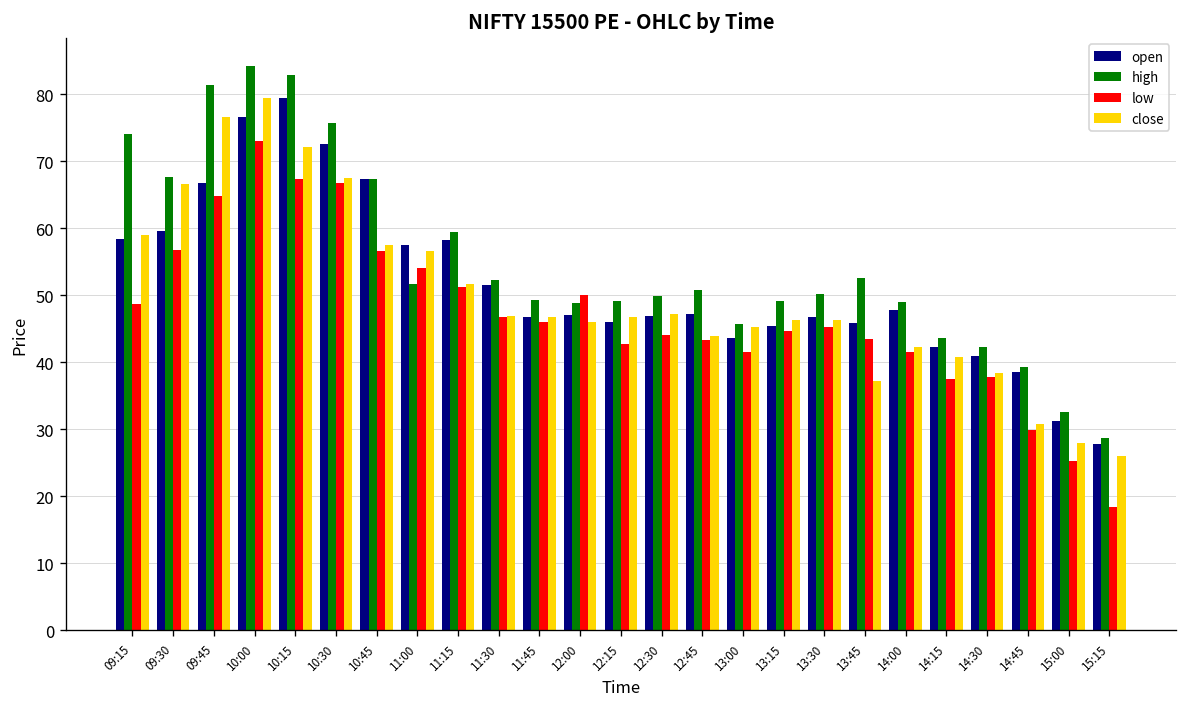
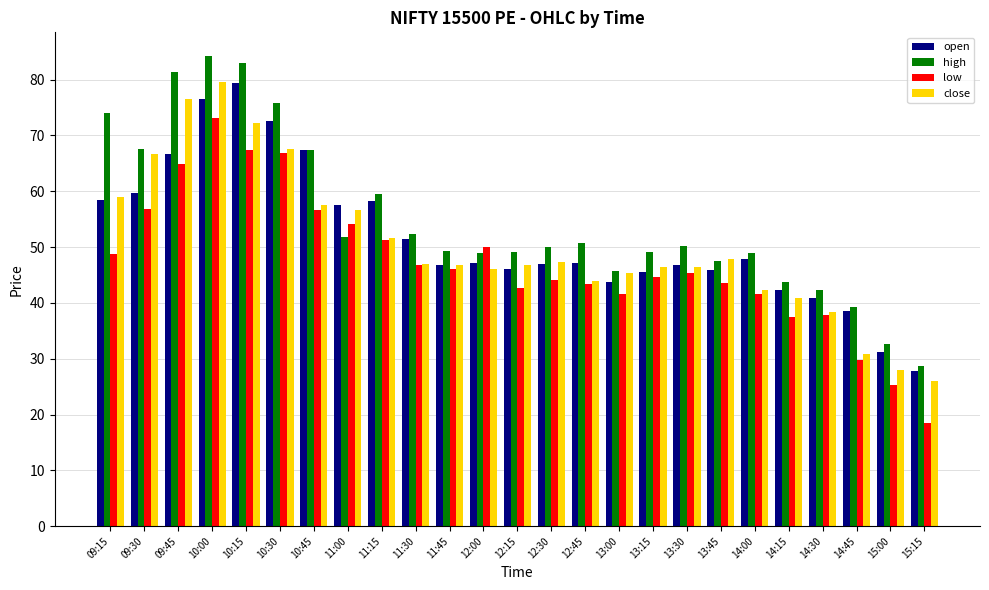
  {
    "open": {
      "09:15": 59,
      "09:30": 60,
      "09:45": 67,
      "10:00": 77,
      "10:15": 79,
      "10:30": 73,
      "10:45": 67,
      "11:00": 58,
      "11:15": 58,
      "11:30": 52,
      "11:45": 47,
      "12:00": 47,
      "12:15": 46,
      "12:30": 47,
      "12:45": 47,
      "13:00": 44,
      "13:15": 45,
      "13:30": 47,
      "13:45": 46,
      "14:00": 48,
      "14:15": 42,
      "14:30": 41,
      "14:45": 39,
      "15:00": 31,
      "15:15": 28
    },
    "high": {
      "09:15": 74,
      "09:30": 68,
      "09:45": 81,
      "10:00": 84,
      "10:15": 83,
      "10:30": 76,
      "10:45": 67,
      "11:00": 52,
      "11:15": 59,
      "11:30": 52,
      "11:45": 49,
      "12:00": 49,
      "12:15": 49,
      "12:30": 50,
      "12:45": 51,
      "13:00": 46,
      "13:15": 49,
      "13:30": 50,
-     "13:45": 53,
+     "13:45": 48,
      "14:00": 49,
      "14:15": 44,
      "14:30": 42,
      "14:45": 39,
      "15:00": 33,
      "15:15": 29
    },
    "low": {
      "09:15": 49,
      "09:30": 57,
      "09:45": 65,
      "10:00": 73,
      "10:15": 67,
      "10:30": 67,
      "10:45": 57,
      "11:00": 54,
      "11:15": 51,
      "11:30": 47,
      "11:45": 46,
      "12:00": 50,
      "12:15": 43,
      "12:30": 44,
      "12:45": 43,
      "13:00": 42,
      "13:15": 45,
      "13:30": 45,
      "13:45": 44,
      "14:00": 42,
      "14:15": 38,
      "14:30": 38,
      "14:45": 30,
      "15:00": 25,
      "15:15": 18
    },
    "close": {
      "09:15": 59,
      "09:30": 67,
      "09:45": 77,
      "10:00": 80,
      "10:15": 72,
      "10:30": 68,
      "10:45": 58,
      "11:00": 57,
      "11:15": 52,
      "11:30": 47,
      "11:45": 47,
      "12:00": 46,
      "12:15": 47,
      "12:30": 47,
      "12:45": 44,
      "13:00": 45,
      "13:15": 46,
      "13:30": 46,
-     "13:45": 37,
+     "13:45": 48,
      "14:00": 42,
      "14:15": 41,
      "14:30": 38,
      "14:45": 31,
      "15:00": 28,
      "15:15": 26
    }
  }
